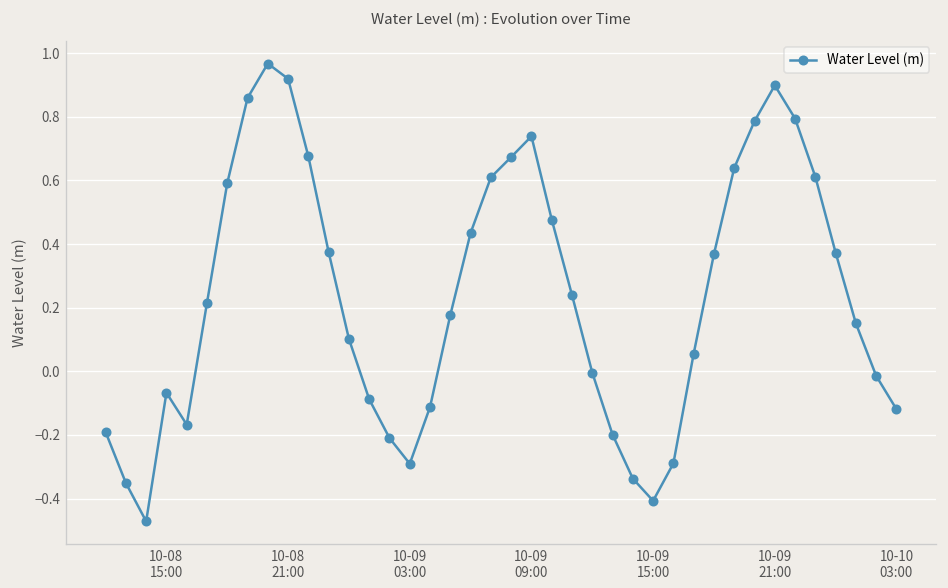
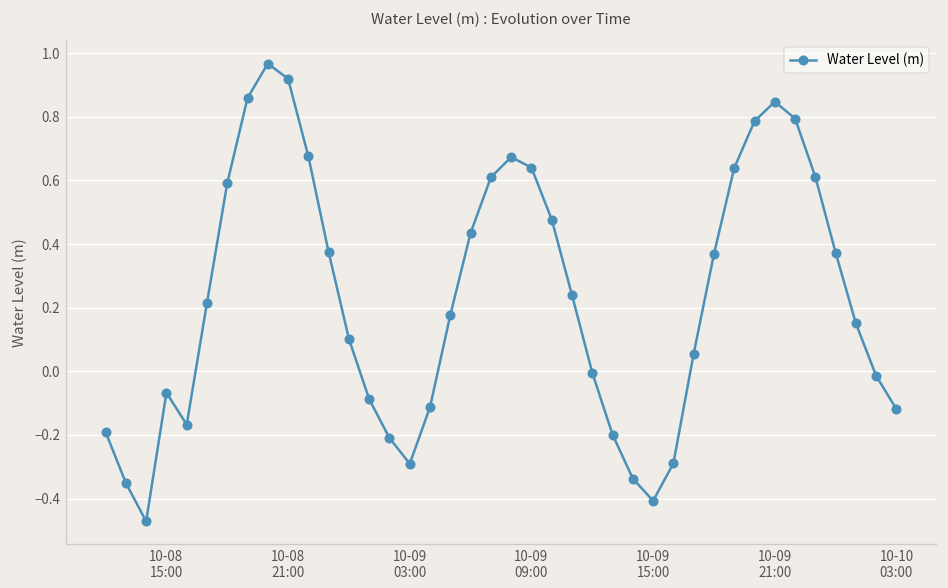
  {
    "10-08 15:00": -0.07,
    "10-08 21:00": 0.92,
    "10-09 03:00": -0.29,
-   "10-09 09:00": 0.74,
+   "10-09 09:00": 0.64,
    "10-09 15:00": -0.41,
-   "10-09 21:00": 0.90,
+   "10-09 21:00": 0.85,
    "10-10 03:00": -0.12
  }
